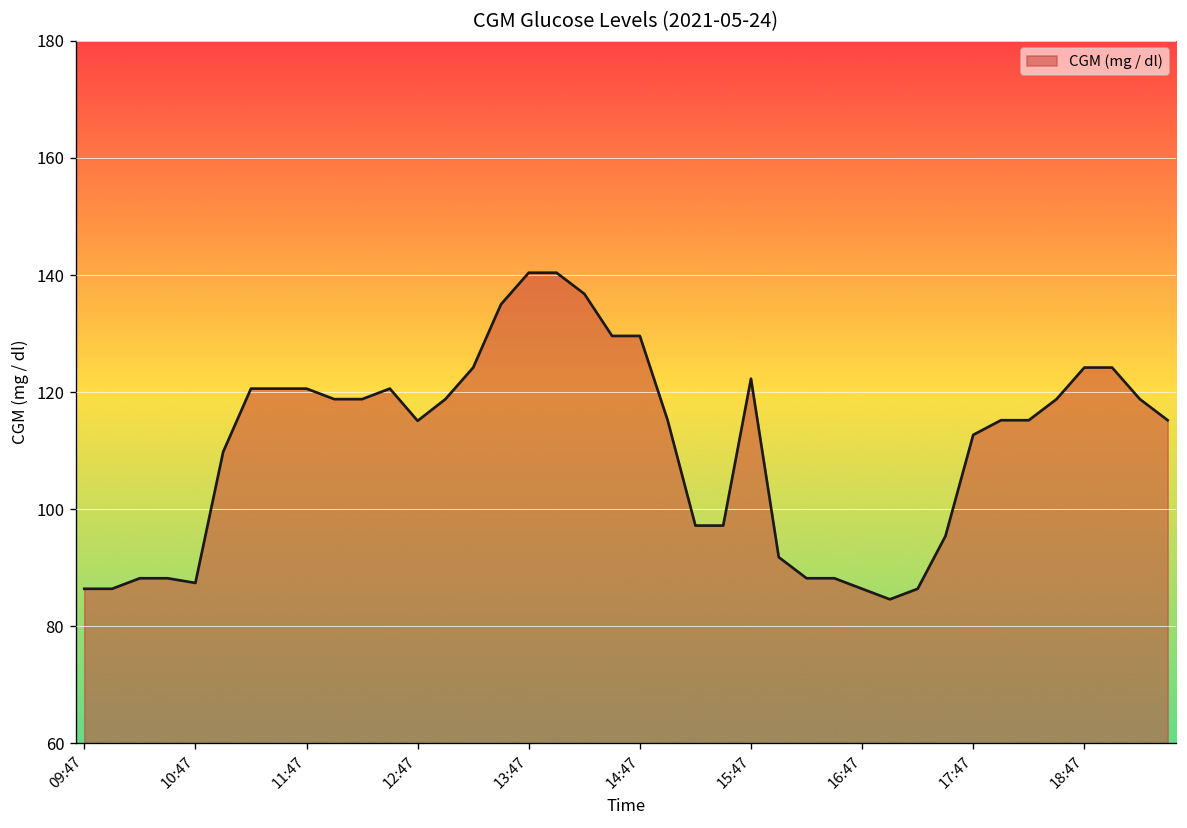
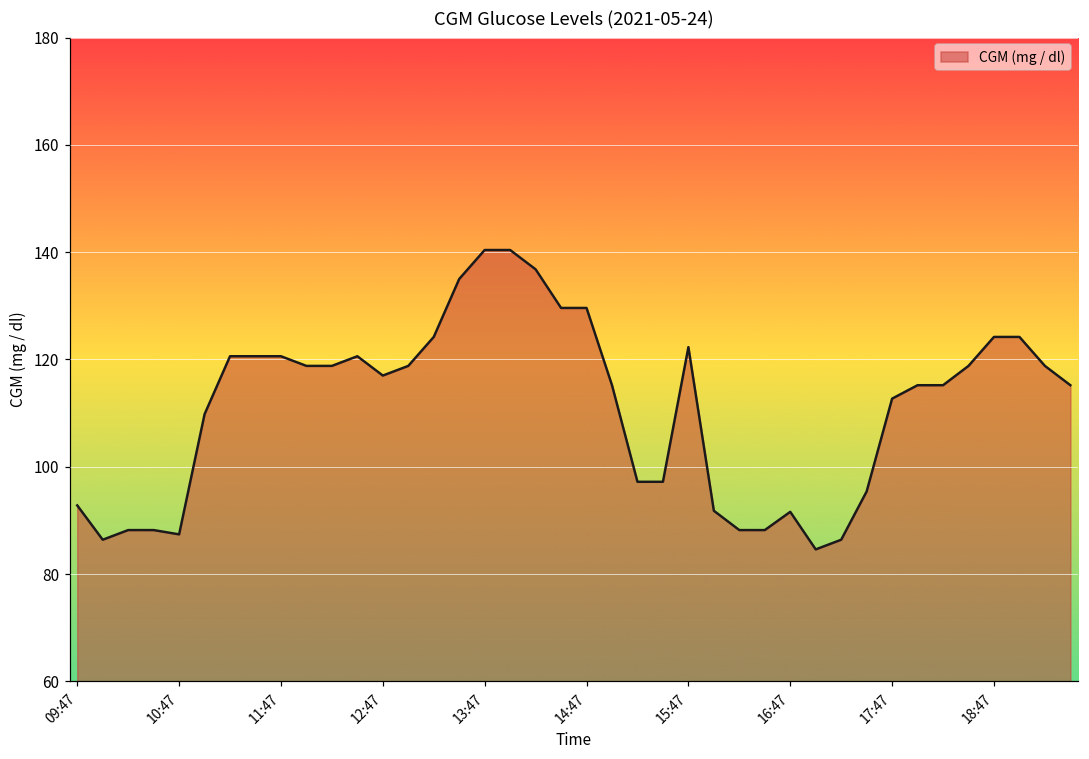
  {
-   "09:47": 86,
+   "09:47": 93,
    "10:47": 87,
    "11:47": 121,
-   "12:47": 115,
+   "12:47": 117,
    "13:47": 140,
    "14:47": 130,
    "15:47": 122,
-   "16:47": 86,
+   "16:47": 92,
    "17:47": 113,
    "18:47": 124
  }
